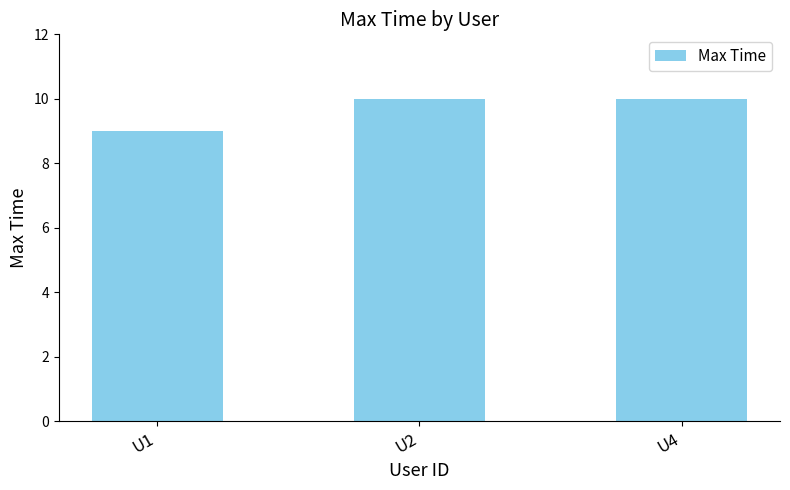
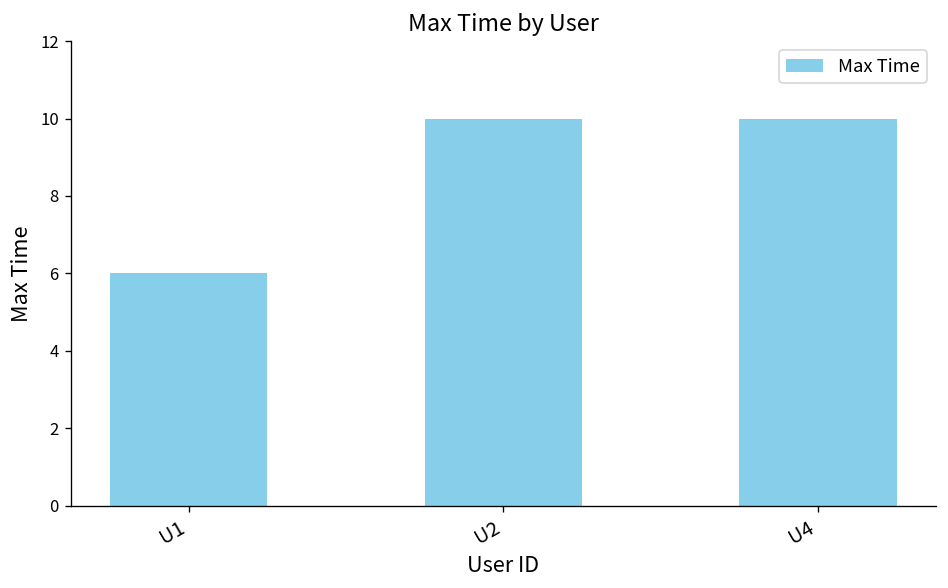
  {
-   "U1": 9,
+   "U1": 6,
    "U2": 10,
    "U4": 10
  }
